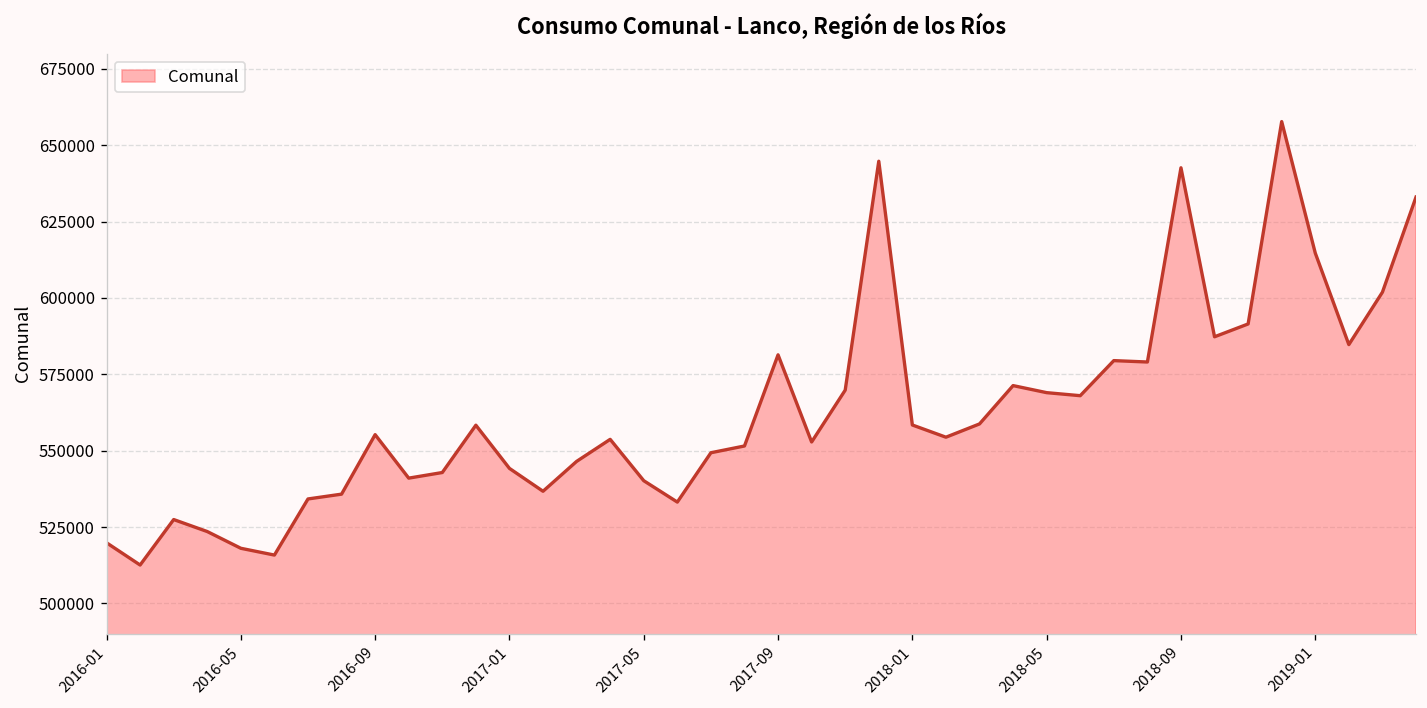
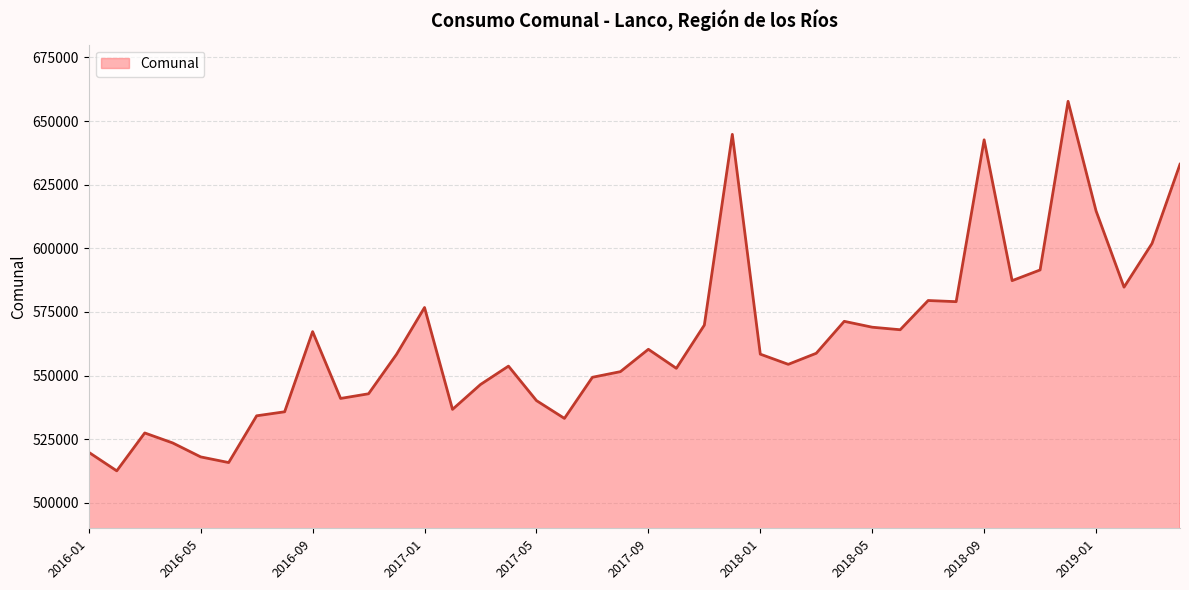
  {
    "2016-01": 520000,
    "2016-05": 518000,
-   "2016-09": 555000,
-   "2017-01": 544000,
+   "2016-09": 567000,
+   "2017-01": 577000,
    "2017-05": 540000,
-   "2017-09": 581000,
+   "2017-09": 560000,
    "2018-01": 558000,
    "2018-05": 569000,
    "2018-09": 643000,
    "2019-01": 615000
  }
